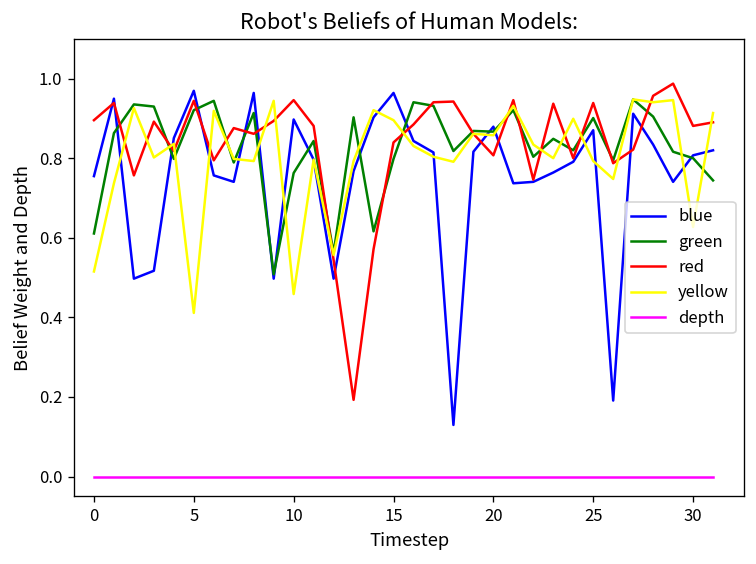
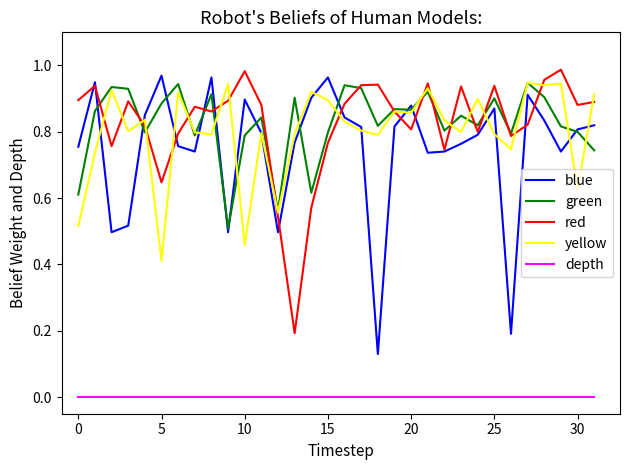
  {
    "blue": {
      "0": 0.75,
      "5": 0.97,
      "10": 0.90,
      "15": 0.96,
      "20": 0.88,
      "25": 0.87
    },
    "green": {
      "0": 0.61,
-     "5": 0.92,
-     "10": 0.76,
+     "5": 0.89,
+     "10": 0.79,
      "15": 0.80,
      "20": 0.87,
      "25": 0.90
    },
    "red": {
      "0": 0.90,
-     "5": 0.94,
-     "10": 0.95,
-     "15": 0.84,
+     "5": 0.65,
+     "10": 0.98,
+     "15": 0.77,
      "20": 0.81,
      "25": 0.94,
      "30": 0.88
    },
    "yellow": {
      "0": 0.52,
      "5": 0.41,
      "10": 0.46,
      "15": 0.90,
      "20": 0.86,
      "25": 0.79
    },
    "depth": {
      "0": 0.00,
      "5": 0.00,
      "10": 0.00,
      "15": 0.00,
      "20": 0.00,
      "25": 0.00,
      "30": 0.00
    }
  }
